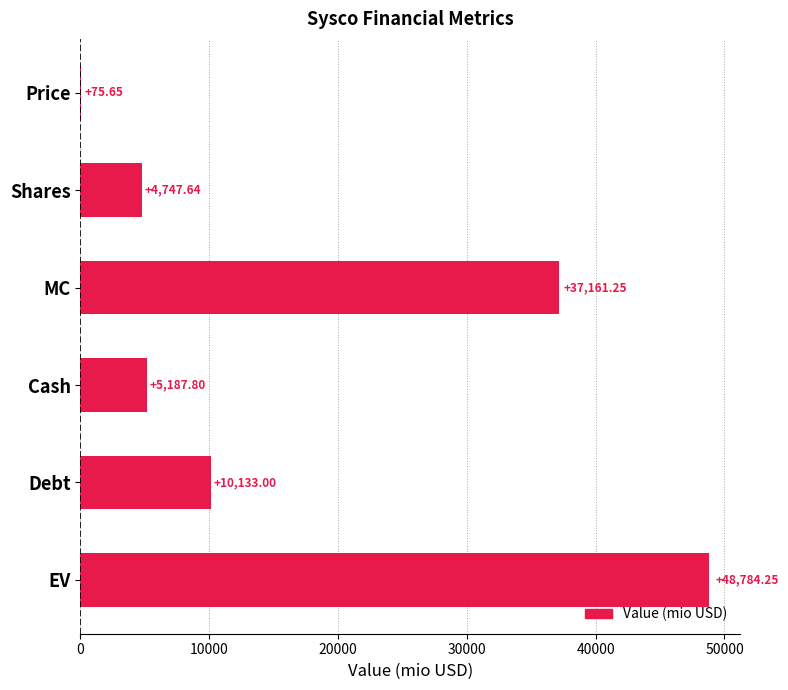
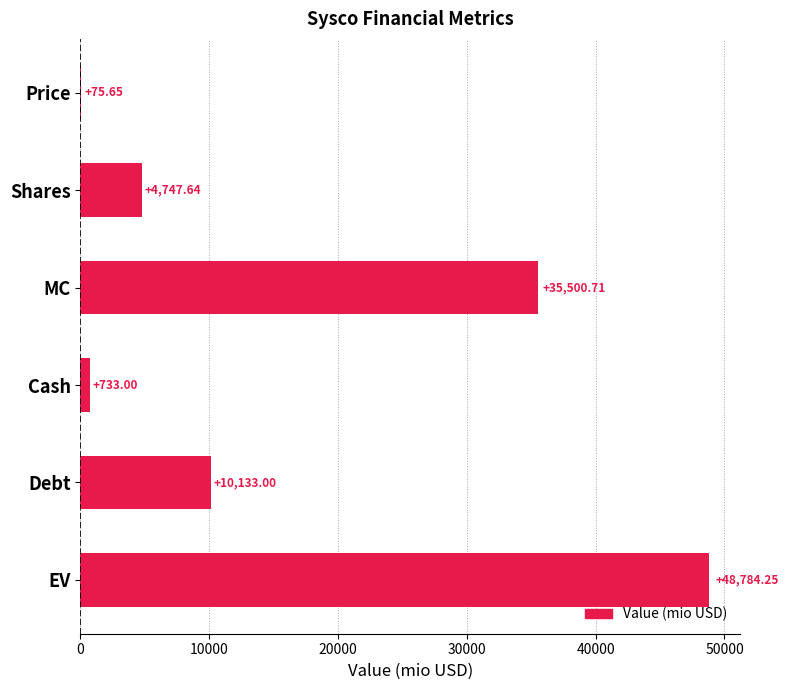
  {
    "Price": "+75.65",
    "Shares": "+4,747.64",
-   "MC": "+37,161.25",
-   "Cash": "+5,187.80",
+   "MC": "+35,500.71",
+   "Cash": "+733.00",
    "Debt": "+10,133.00",
    "EV": "+48,784.25"
  }
